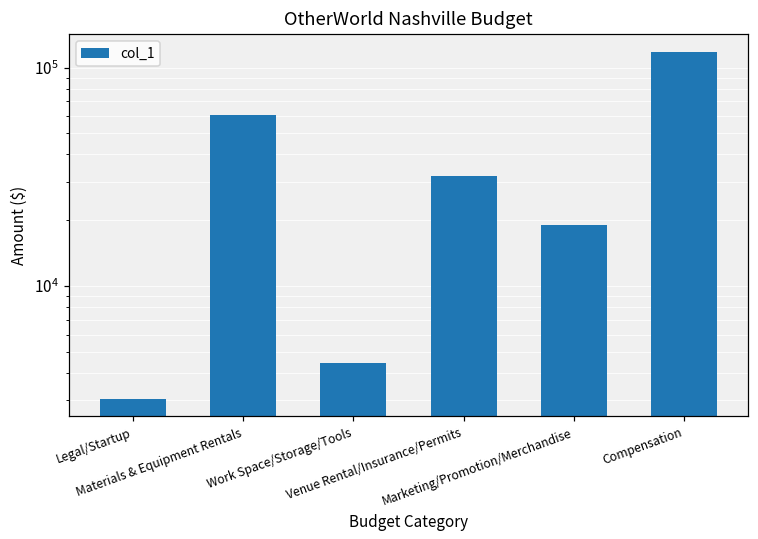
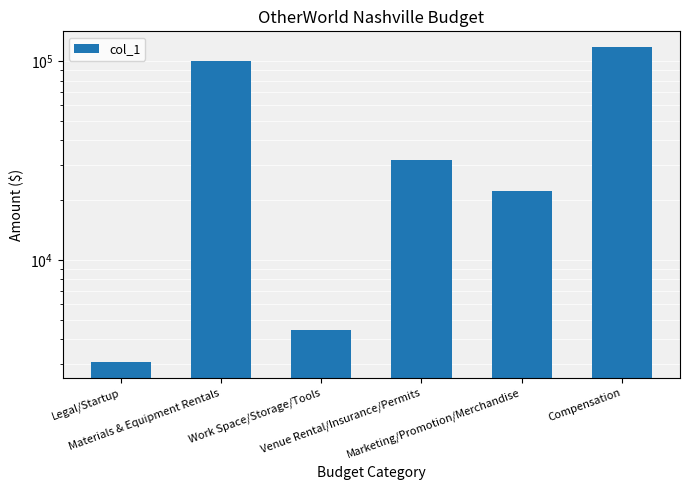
  {
    "Legal/Startup": 3100,
-   "Materials & Equipment Rentals": 61000,
+   "Materials & Equipment Rentals": 100000,
    "Work Space/Storage/Tools": 4400,
    "Venue Rental/Insurance/Permits": 32000,
-   "Marketing/Promotion/Merchandise": 19000,
+   "Marketing/Promotion/Merchandise": 22000,
    "Compensation": 120000
  }
